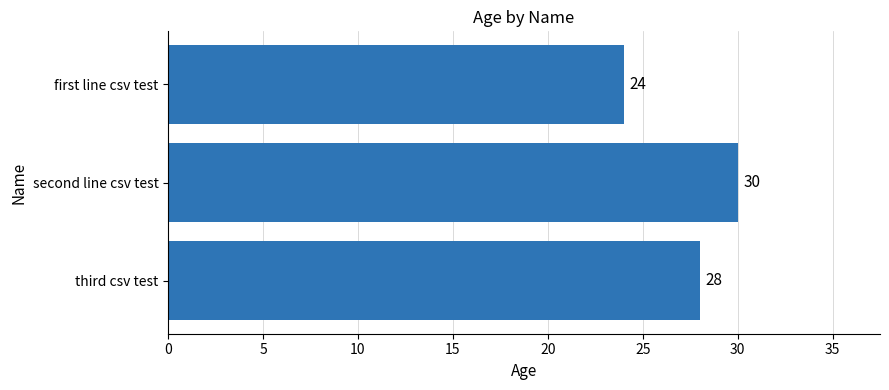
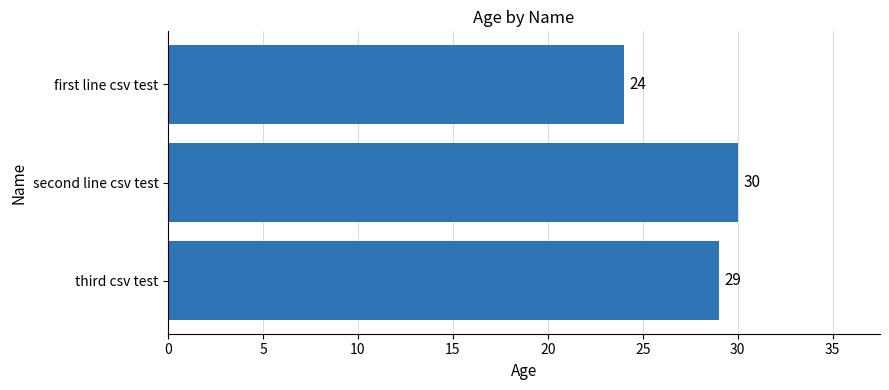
  {
    "first line csv test": 24,
    "second line csv test": 30,
-   "third csv test": 28
+   "third csv test": 29
  }
